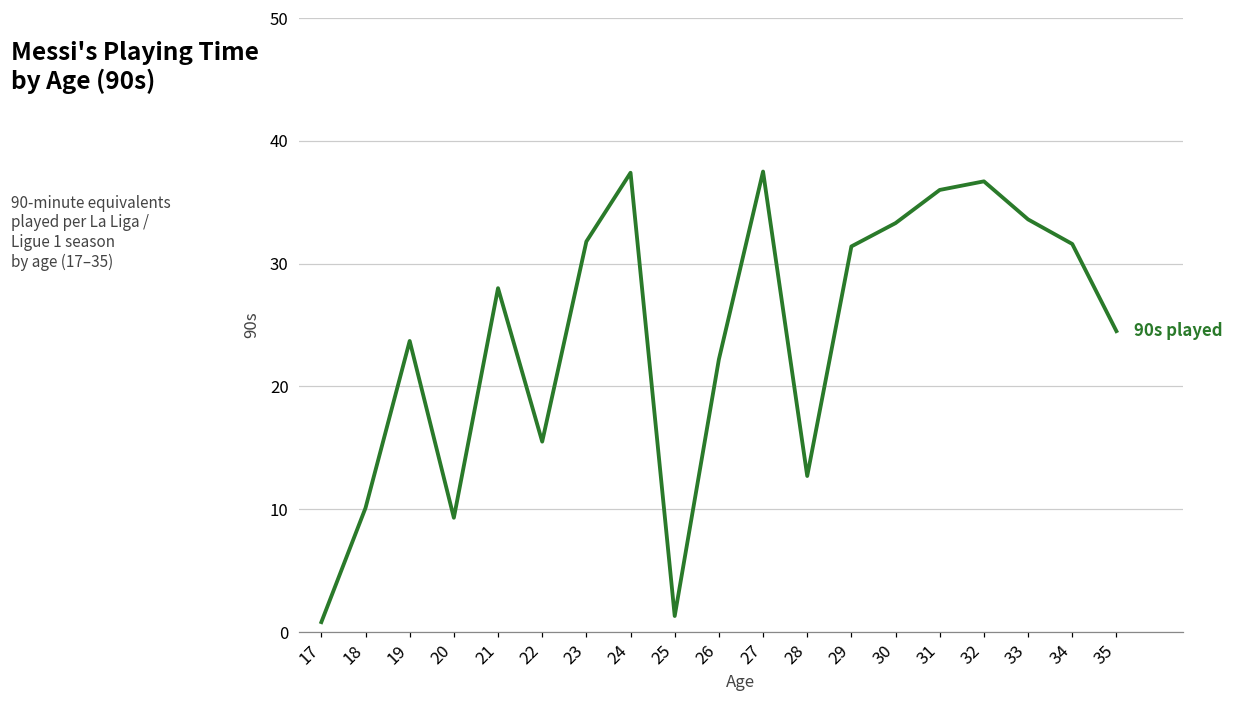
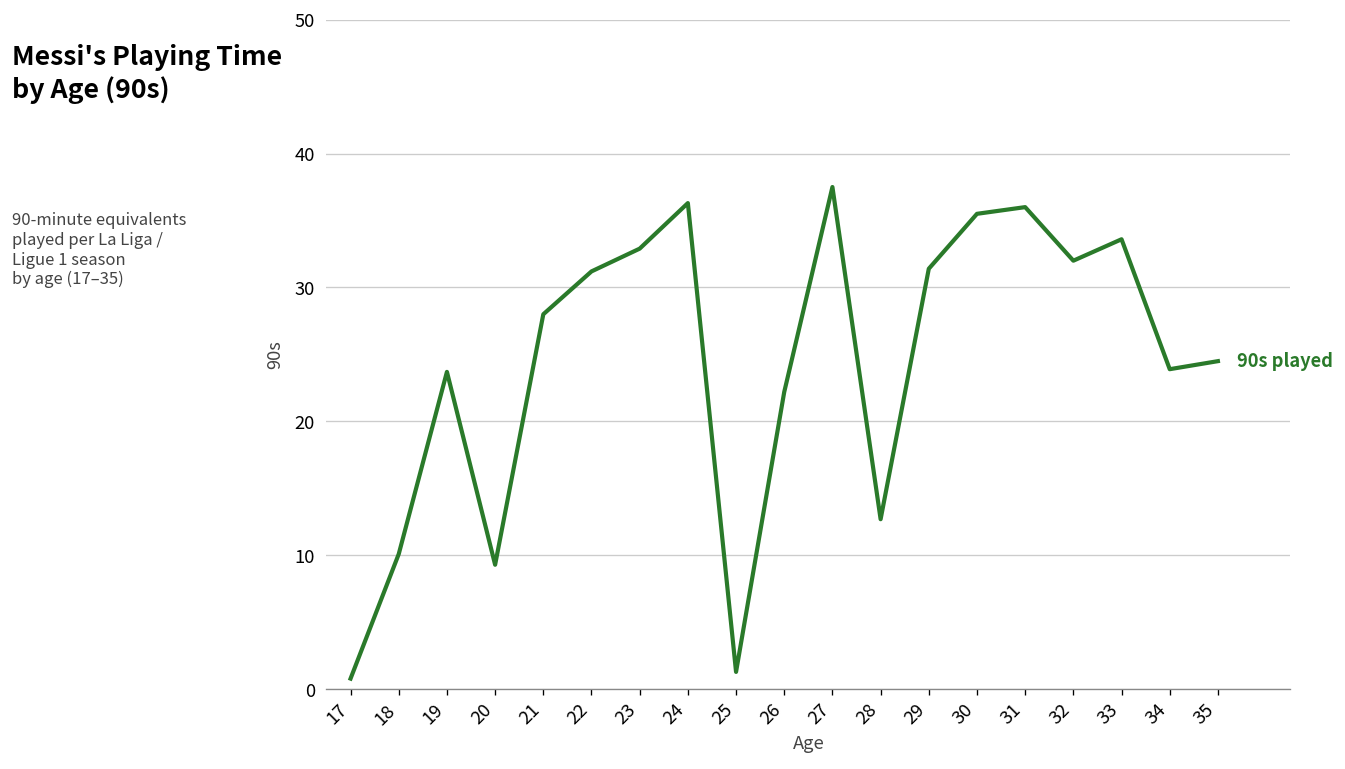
  {
    "17": 0.8,
    "18": 10.1,
    "19": 23.7,
    "20": 9.3,
    "21": 28.0,
-   "22": 15.5,
-   "23": 31.8,
-   "24": 37.4,
+   "22": 31.2,
+   "23": 32.9,
+   "24": 36.3,
    "25": 1.3,
    "26": 22.2,
    "27": 37.5,
    "28": 12.7,
    "29": 31.4,
-   "30": 33.3,
+   "30": 35.5,
    "31": 36.0,
-   "32": 36.7,
+   "32": 32.0,
    "33": 33.6,
-   "34": 31.6
+   "34": 23.9
  }
